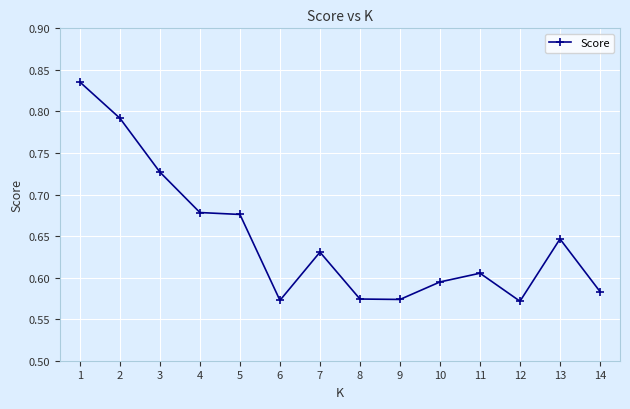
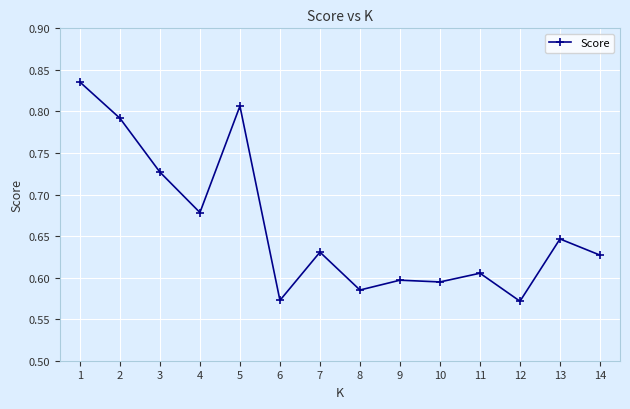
  {
    "1": 0.84,
    "2": 0.79,
    "3": 0.73,
    "4": 0.68,
-   "5": 0.68,
+   "5": 0.81,
    "6": 0.57,
    "7": 0.63,
-   "8": 0.57,
-   "9": 0.57,
+   "8": 0.59,
+   "9": 0.60,
    "10": 0.59,
    "11": 0.61,
    "12": 0.57,
    "13": 0.65,
-   "14": 0.58
+   "14": 0.63
  }
